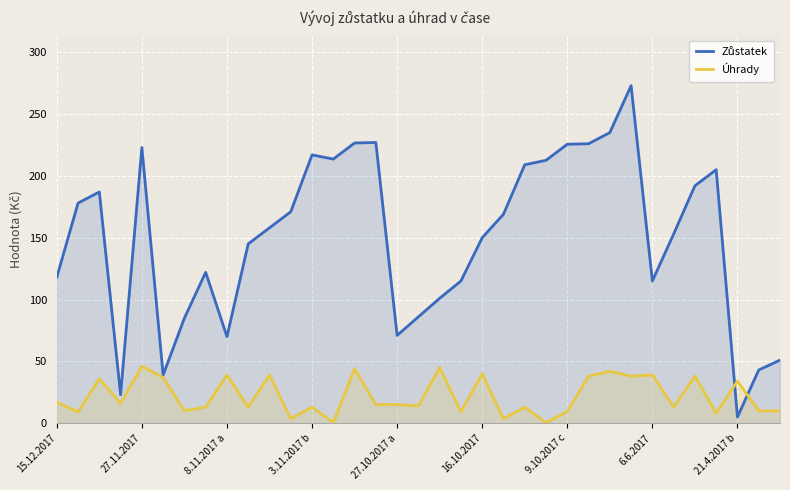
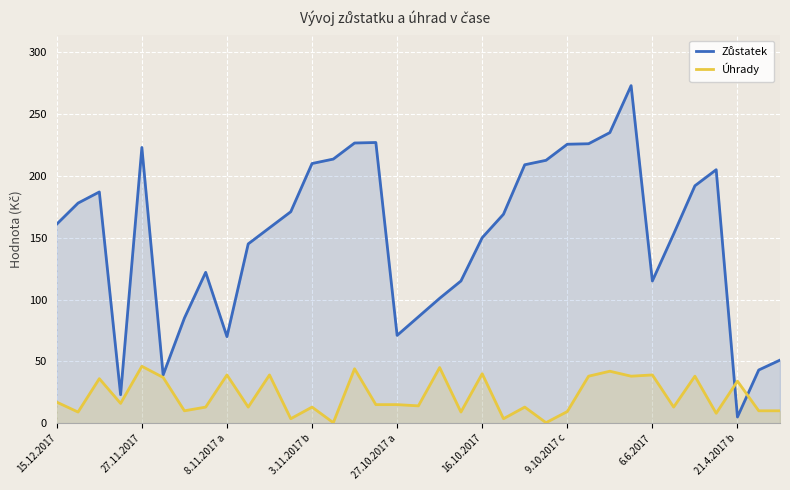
  {
    "Zůstatek": {
-     "15.12.2017": 118,
+     "15.12.2017": 161,
      "27.11.2017": 223,
      "8.11.2017 a": 70,
-     "3.11.2017 b": 217,
+     "3.11.2017 b": 210,
      "27.10.2017 a": 71,
      "16.10.2017": 150,
      "9.10.2017 c": 226,
      "6.6.2017": 115,
      "21.4.2017 b": 5
    },
    "Úhrady": {
      "15.12.2017": 17,
      "27.11.2017": 46,
      "8.11.2017 a": 39,
      "3.11.2017 b": 13,
      "27.10.2017 a": 15,
      "16.10.2017": 40,
      "9.10.2017 c": 9,
      "6.6.2017": 39,
      "21.4.2017 b": 34
    }
  }
